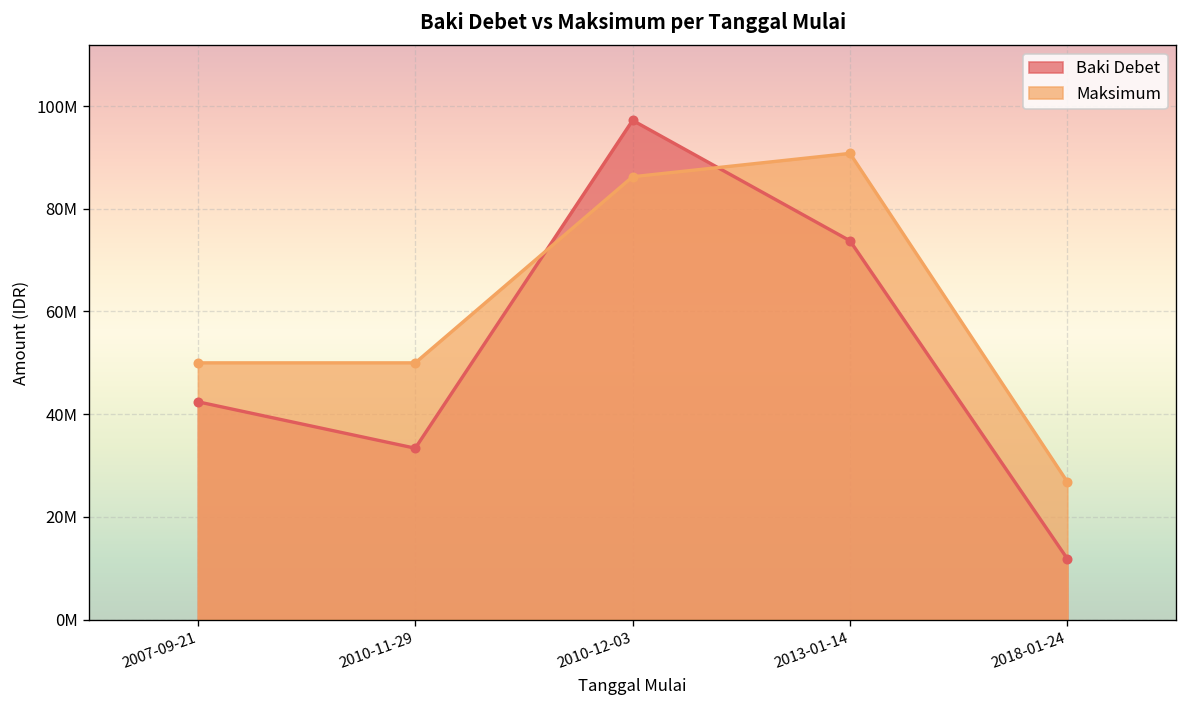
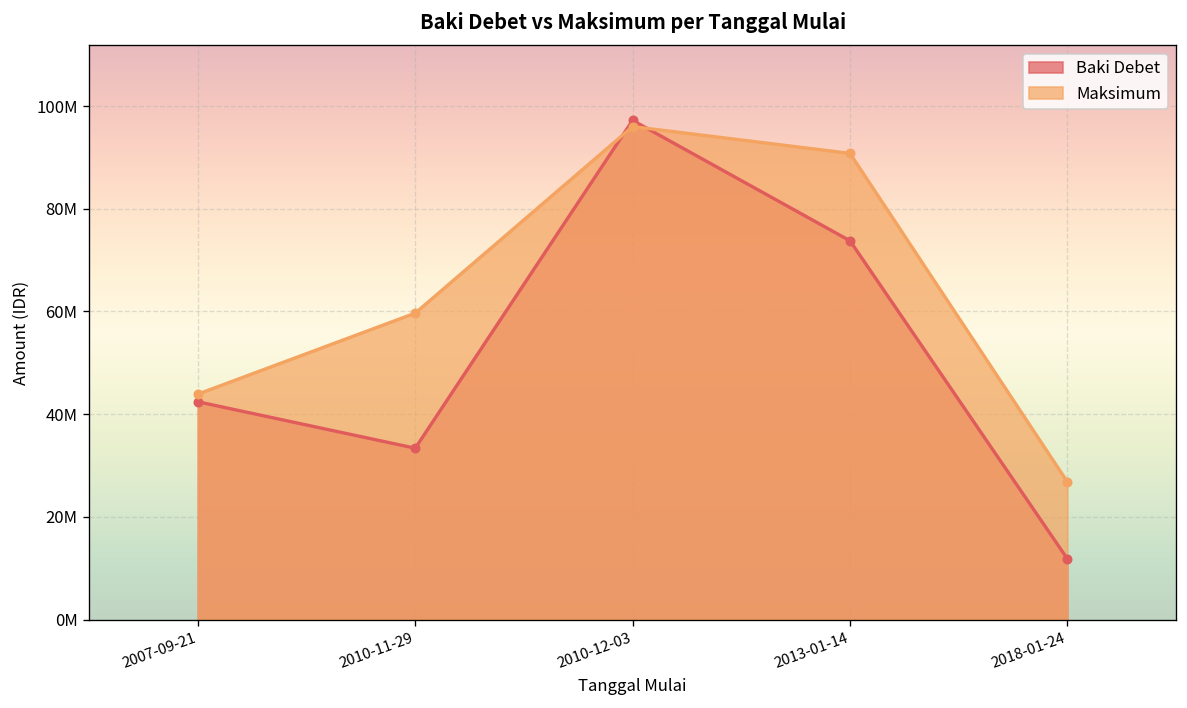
  {
    "Baki Debet": {
      "2007-09-21": 42000000,
      "2010-11-29": 33000000,
      "2010-12-03": 97000000,
      "2013-01-14": 74000000,
      "2018-01-24": 12000000
    },
    "Maksimum": {
-     "2007-09-21": 50000000,
-     "2010-11-29": 50000000,
-     "2010-12-03": 86000000,
+     "2007-09-21": 44000000,
+     "2010-11-29": 60000000,
+     "2010-12-03": 96000000,
      "2013-01-14": 91000000,
      "2018-01-24": 27000000
    }
  }
